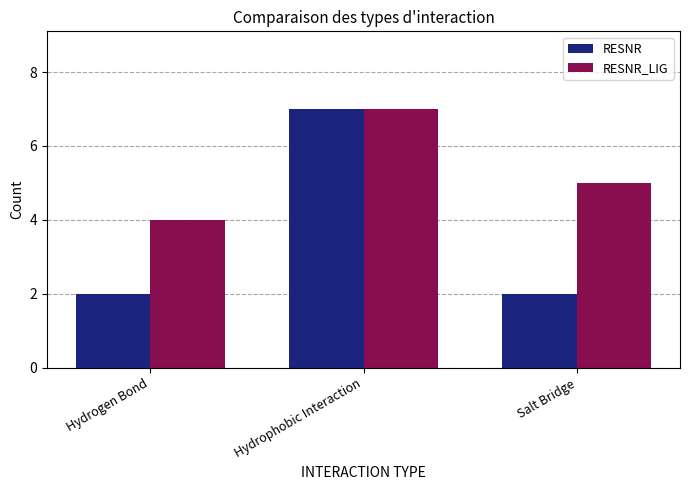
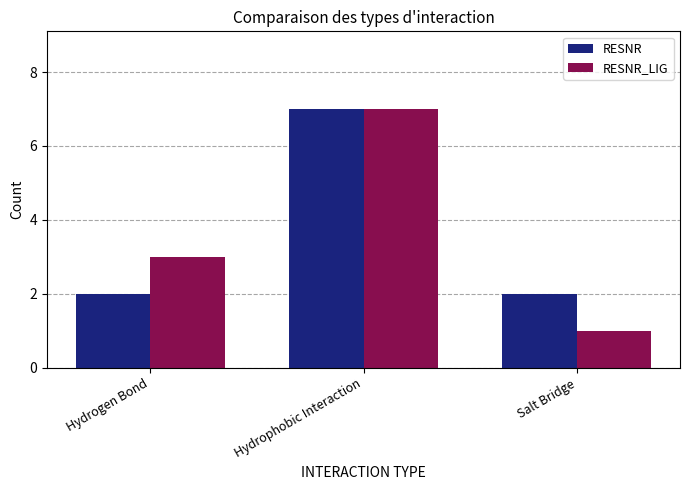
  {
    "RESNR": {
      "Hydrogen Bond": 2,
      "Hydrophobic Interaction": 7,
      "Salt Bridge": 2
    },
    "RESNR_LIG": {
-     "Hydrogen Bond": 4,
+     "Hydrogen Bond": 3,
      "Hydrophobic Interaction": 7,
-     "Salt Bridge": 5
+     "Salt Bridge": 1
    }
  }
